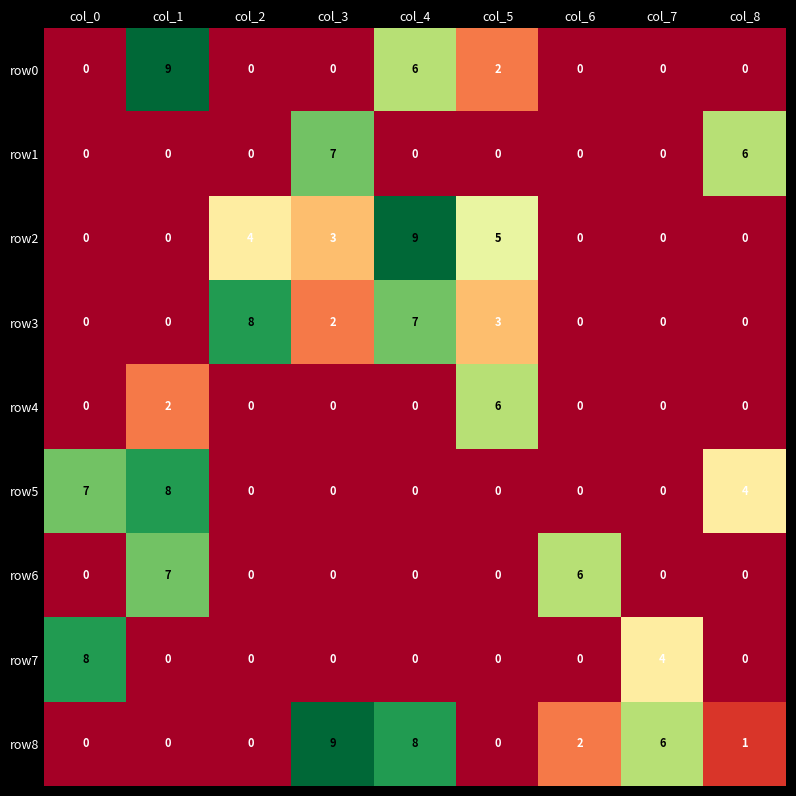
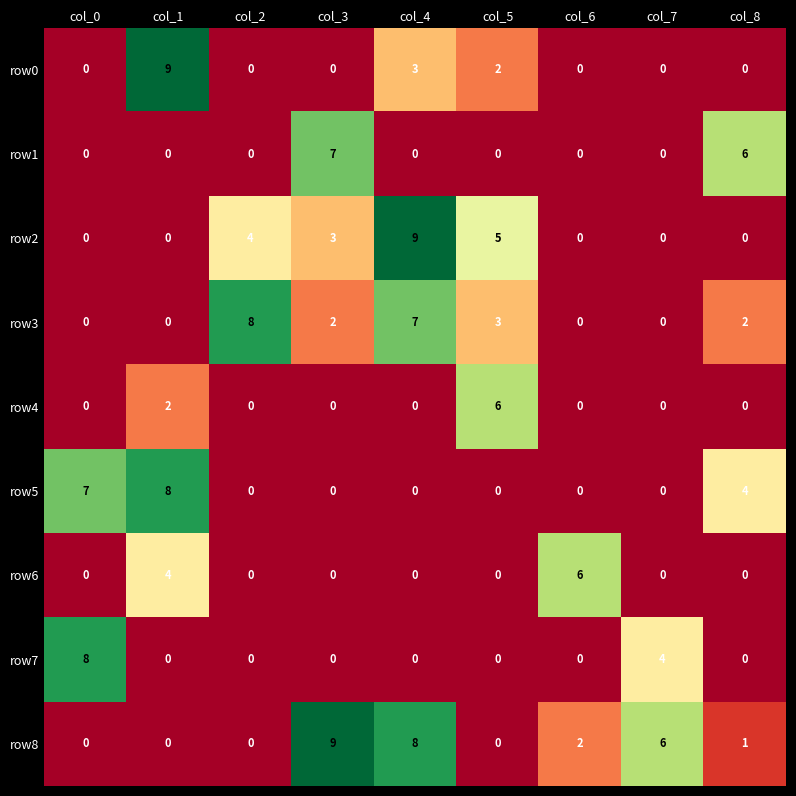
  {
    "row0": {
      "col_0": 0,
      "col_1": 9,
      "col_2": 0,
      "col_3": 0,
-     "col_4": 6,
+     "col_4": 3,
      "col_5": 2,
      "col_6": 0,
      "col_7": 0,
      "col_8": 0
    },
    "row1": {
      "col_0": 0,
      "col_1": 0,
      "col_2": 0,
      "col_3": 7,
      "col_4": 0,
      "col_5": 0,
      "col_6": 0,
      "col_7": 0,
      "col_8": 6
    },
    "row2": {
      "col_0": 0,
      "col_1": 0,
      "col_2": 4,
      "col_3": 3,
      "col_4": 9,
      "col_5": 5,
      "col_6": 0,
      "col_7": 0,
      "col_8": 0
    },
    "row3": {
      "col_0": 0,
      "col_1": 0,
      "col_2": 8,
      "col_3": 2,
      "col_4": 7,
      "col_5": 3,
      "col_6": 0,
      "col_7": 0,
-     "col_8": 0
+     "col_8": 2
    },
    "row4": {
      "col_0": 0,
      "col_1": 2,
      "col_2": 0,
      "col_3": 0,
      "col_4": 0,
      "col_5": 6,
      "col_6": 0,
      "col_7": 0,
      "col_8": 0
    },
    "row5": {
      "col_0": 7,
      "col_1": 8,
      "col_2": 0,
      "col_3": 0,
      "col_4": 0,
      "col_5": 0,
      "col_6": 0,
      "col_7": 0,
      "col_8": 4
    },
    "row6": {
      "col_0": 0,
-     "col_1": 7,
+     "col_1": 4,
      "col_2": 0,
      "col_3": 0,
      "col_4": 0,
      "col_5": 0,
      "col_6": 6,
      "col_7": 0,
      "col_8": 0
    },
    "row7": {
      "col_0": 8,
      "col_1": 0,
      "col_2": 0,
      "col_3": 0,
      "col_4": 0,
      "col_5": 0,
      "col_6": 0,
      "col_7": 4,
      "col_8": 0
    },
    "row8": {
      "col_0": 0,
      "col_1": 0,
      "col_2": 0,
      "col_3": 9,
      "col_4": 8,
      "col_5": 0,
      "col_6": 2,
      "col_7": 6,
      "col_8": 1
    }
  }
